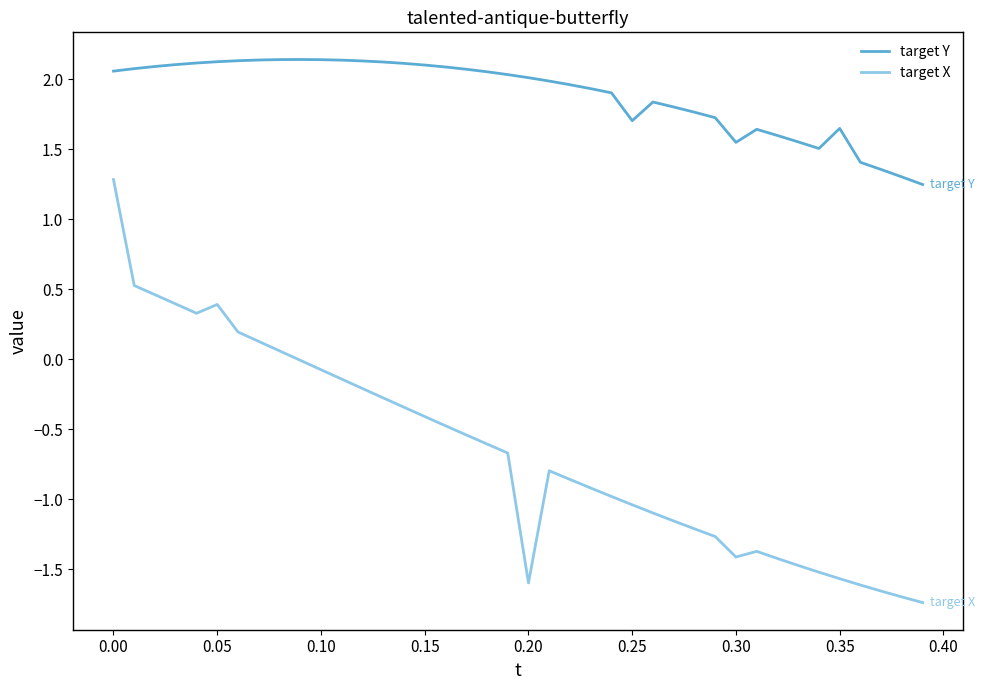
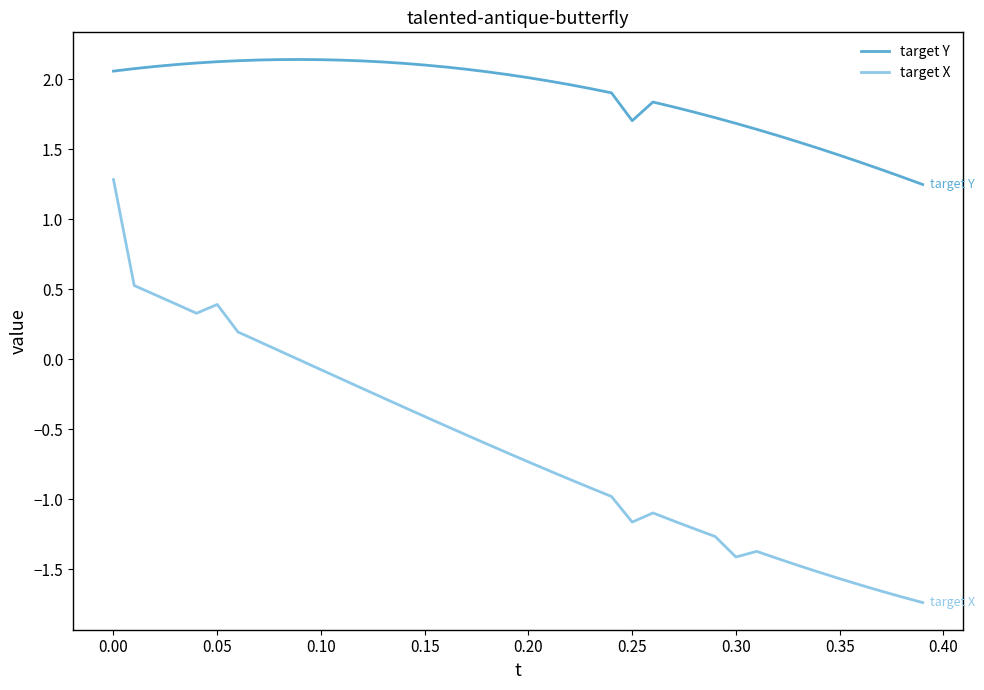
  {
    "target Y": {
      "0.00": 2.06,
      "0.05": 2.12,
      "0.10": 2.14,
      "0.15": 2.10,
      "0.20": 2.01,
      "0.25": 1.70,
-     "0.30": 1.55,
-     "0.35": 1.65
+     "0.30": 1.68,
+     "0.35": 1.46
    },
    "target X": {
      "0.00": 1.28,
      "0.05": 0.39,
      "0.10": -0.08,
      "0.15": -0.41,
-     "0.20": -1.60,
-     "0.25": -1.04,
+     "0.20": -0.73,
+     "0.25": -1.16,
      "0.30": -1.41,
      "0.35": -1.57
    }
  }
